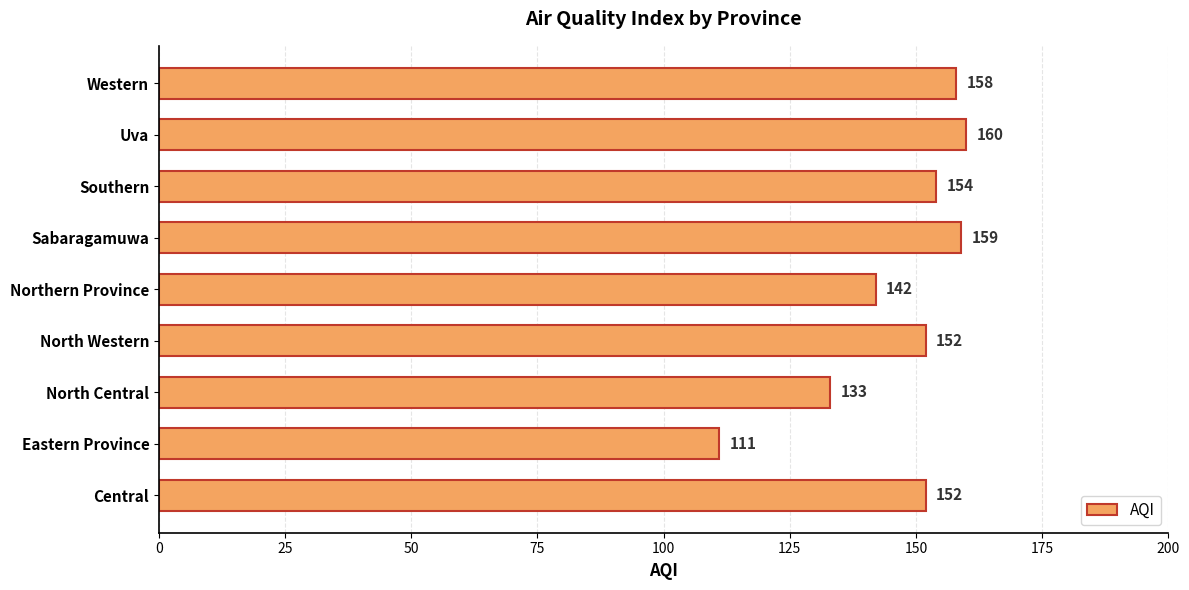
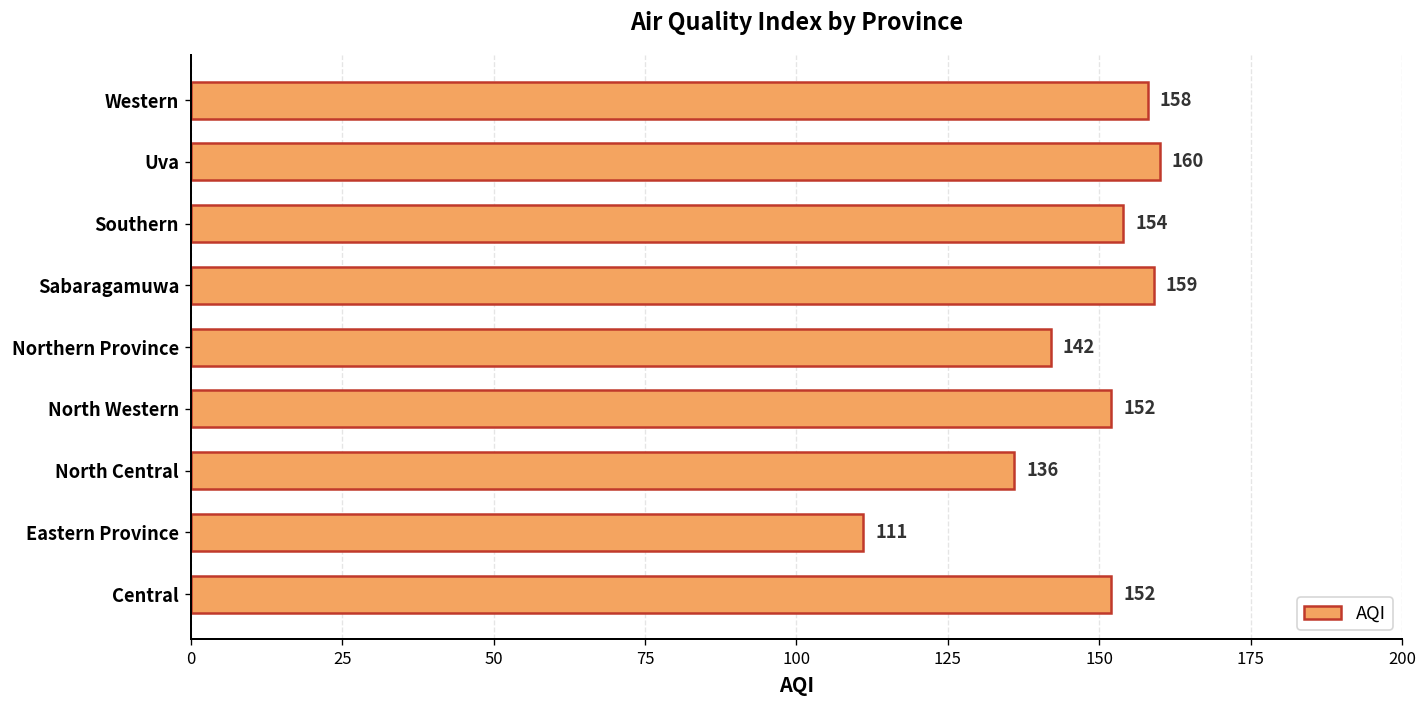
  {
    "Western": 158,
    "Uva": 160,
    "Southern": 154,
    "Sabaragamuwa": 159,
    "Northern Province": 142,
    "North Western": 152,
-   "North Central": 133,
+   "North Central": 136,
    "Eastern Province": 111,
    "Central": 152
  }
